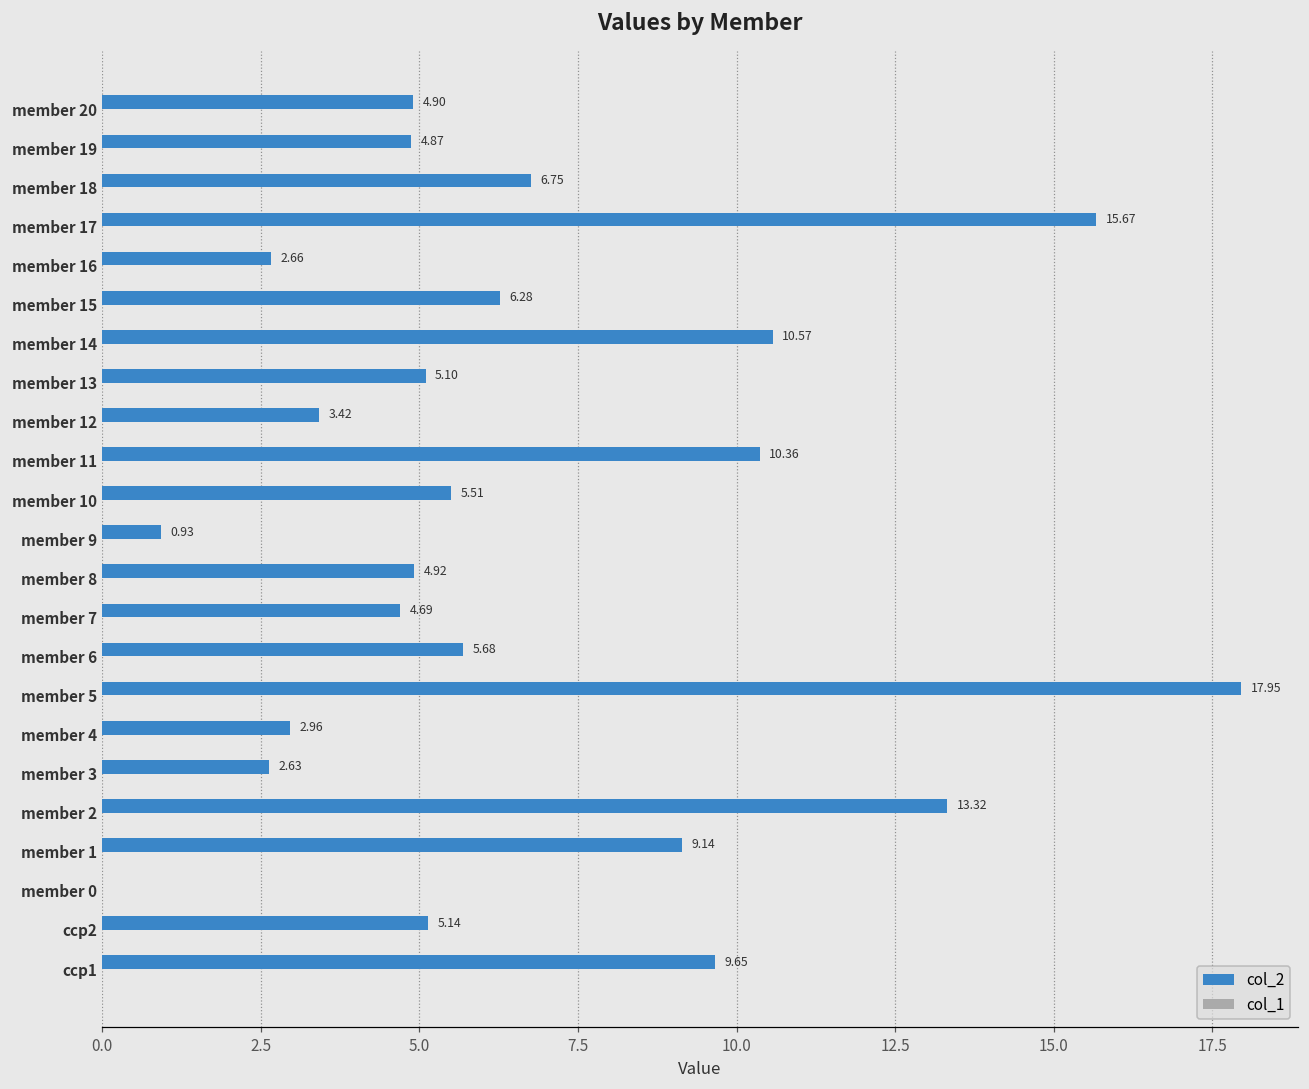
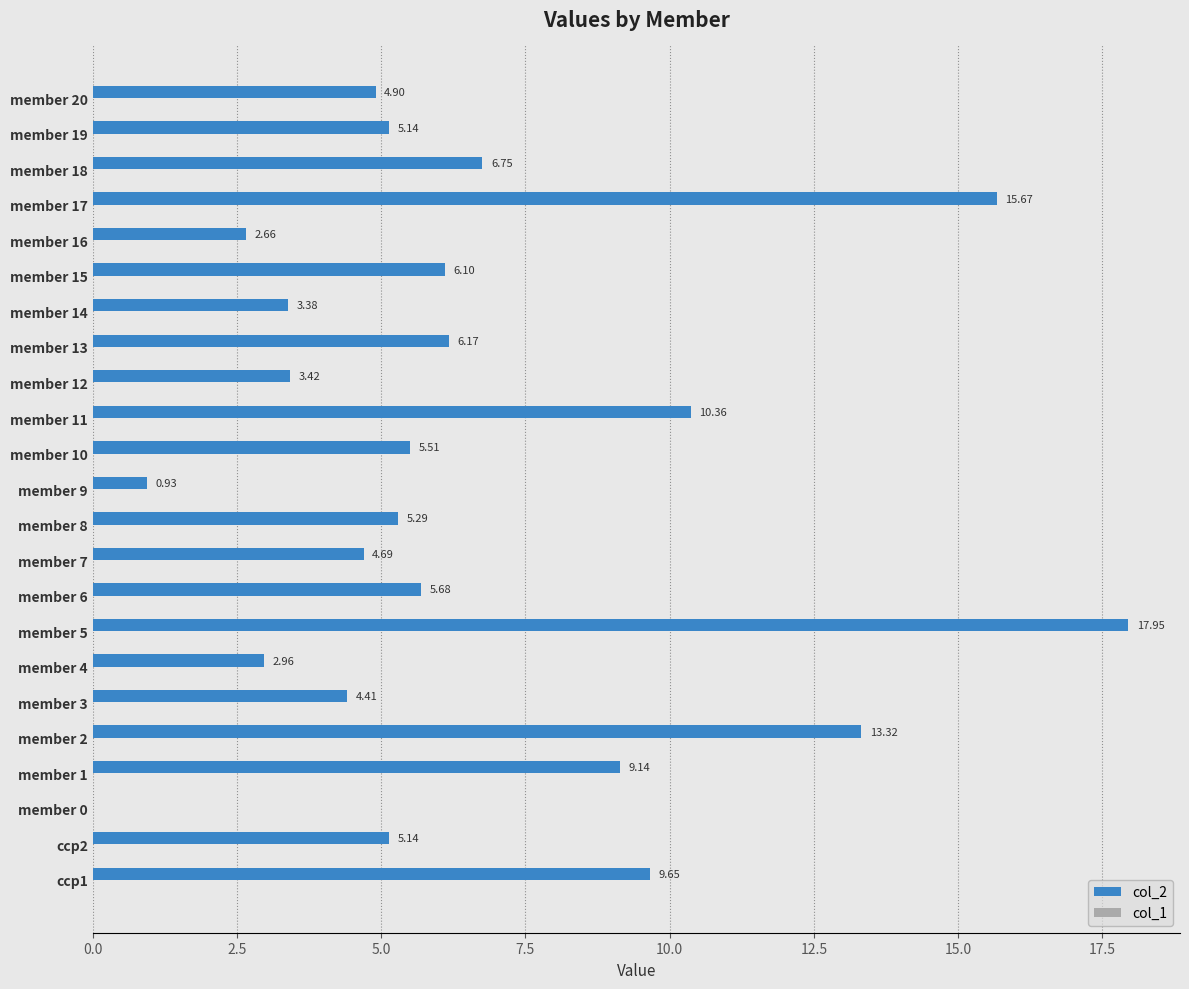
  {
    "col_2": {
      "member 20": 4.90,
-     "member 19": 4.87,
+     "member 19": 5.14,
      "member 18": 6.75,
      "member 17": 15.67,
      "member 16": 2.66,
-     "member 15": 6.28,
-     "member 14": 10.57,
-     "member 13": 5.10,
+     "member 15": 6.10,
+     "member 14": 3.38,
+     "member 13": 6.17,
      "member 12": 3.42,
      "member 11": 10.36,
      "member 10": 5.51,
      "member 9": 0.93,
-     "member 8": 4.92,
+     "member 8": 5.29,
      "member 7": 4.69,
      "member 6": 5.68,
      "member 5": 17.95,
      "member 4": 2.96,
-     "member 3": 2.63,
+     "member 3": 4.41,
      "member 2": 13.32,
      "member 1": 9.14,
      "ccp2": 5.14,
      "ccp1": 9.65
    },
    "col_1": {
      "member 20": 0.0,
      "member 19": 0.0,
      "member 18": 0.0,
      "member 17": 0.0,
      "member 16": 0.0,
      "member 15": 0.0,
      "member 14": 0.0,
      "member 13": 0.0,
      "member 12": 0.0,
      "member 11": 0.0,
      "member 10": 0.0,
      "member 9": 0.0,
      "member 8": 0.0,
      "member 7": 0.0,
      "member 6": 0.0,
      "member 5": 0.0,
      "member 4": 0.0,
      "member 3": 0.0,
      "member 2": 0.0,
      "member 1": 0.0,
      "member 0": 0.0,
      "ccp2": 0.0,
      "ccp1": 0.0
    }
  }
